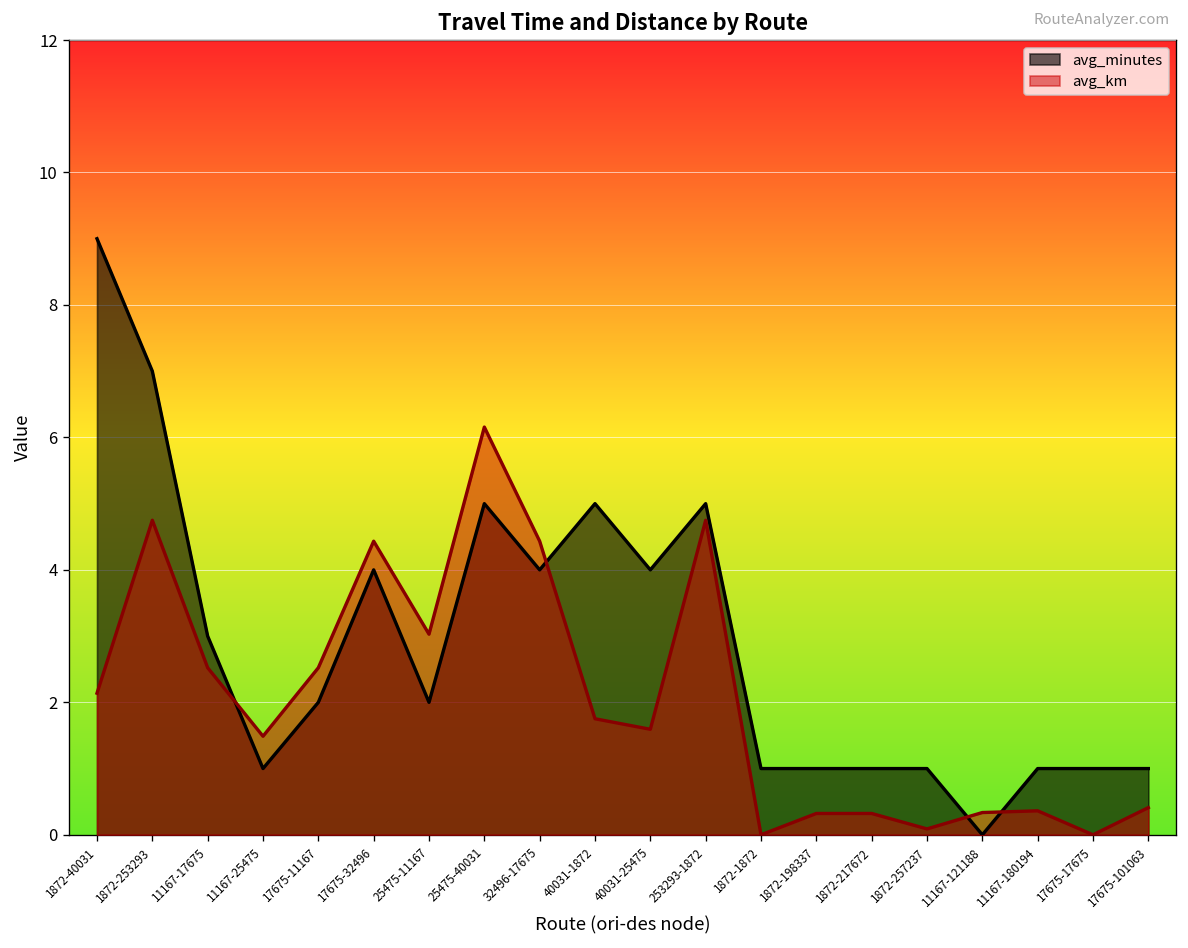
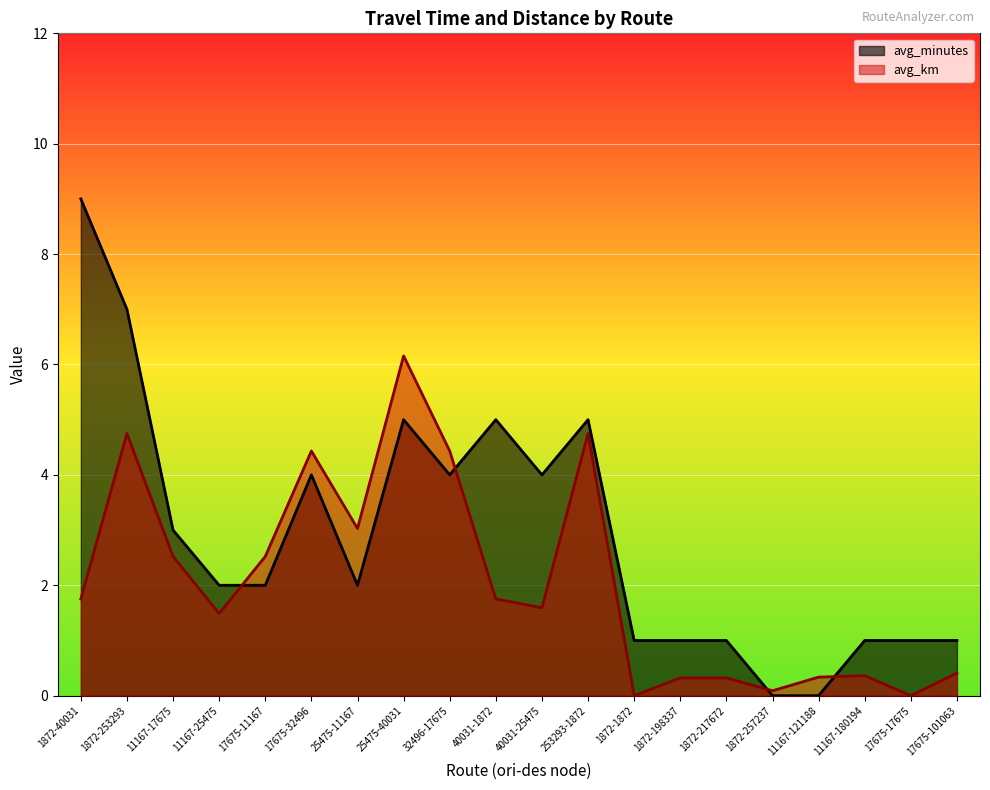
  {
    "avg_minutes": {
      "1872-40031": 9,
      "1872-253293": 7,
      "11167-17675": 3,
-     "11167-25475": 1,
+     "11167-25475": 2,
      "17675-11167": 2,
      "17675-32496": 4,
      "25475-11167": 2,
      "25475-40031": 5,
      "32496-17675": 4,
      "40031-1872": 5,
      "40031-25475": 4,
      "253293-1872": 5,
      "1872-1872": 1,
      "1872-198337": 1,
      "1872-217672": 1,
-     "1872-257237": 1,
+     "1872-257237": 0,
      "11167-121188": 0,
      "11167-180194": 1,
      "17675-17675": 1,
      "17675-101063": 1
    },
    "avg_km": {
-     "1872-40031": 2.1,
+     "1872-40031": 1.8,
      "1872-253293": 4.7,
      "11167-17675": 2.5,
      "11167-25475": 1.5,
      "17675-11167": 2.5,
      "17675-32496": 4.4,
      "25475-11167": 3.0,
      "25475-40031": 6.2,
      "32496-17675": 4.4,
      "40031-1872": 1.8,
      "40031-25475": 1.6,
      "253293-1872": 4.7,
      "1872-1872": 0.0,
      "1872-198337": 0.3,
      "1872-217672": 0.3,
      "1872-257237": 0.1,
      "11167-121188": 0.3,
      "11167-180194": 0.4,
      "17675-17675": 0.0,
      "17675-101063": 0.4
    }
  }
